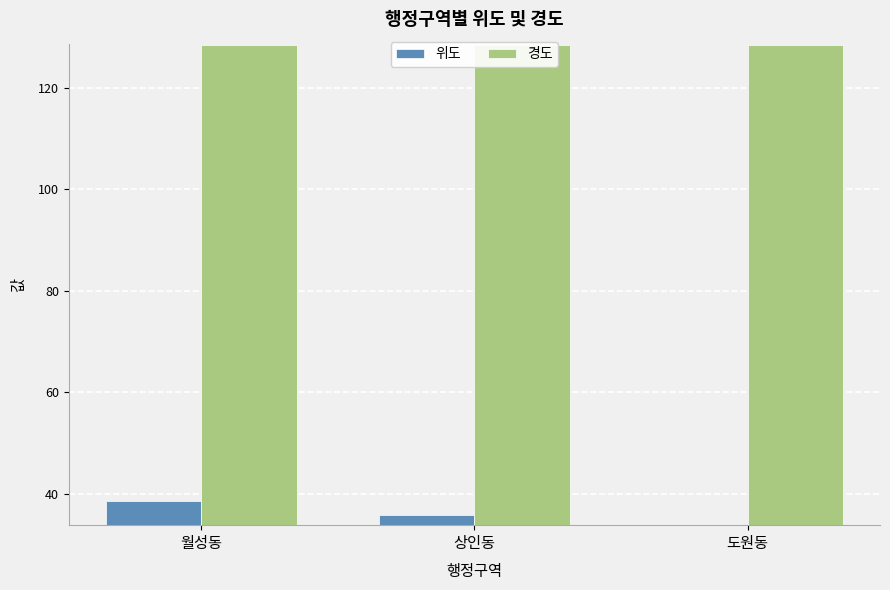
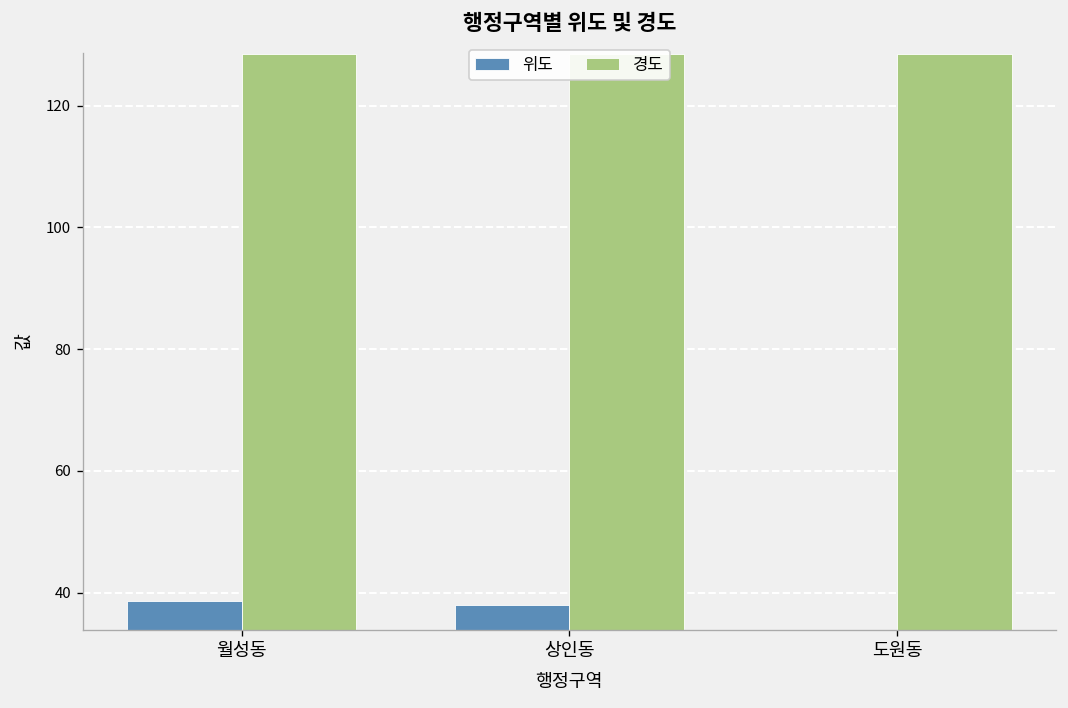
  {
    "위도": {
      "월성동": 39,
-     "상인동": 36,
+     "상인동": 38,
      "도원동": 34
    },
    "경도": {
      "월성동": 129,
      "도원동": 129
    }
  }
